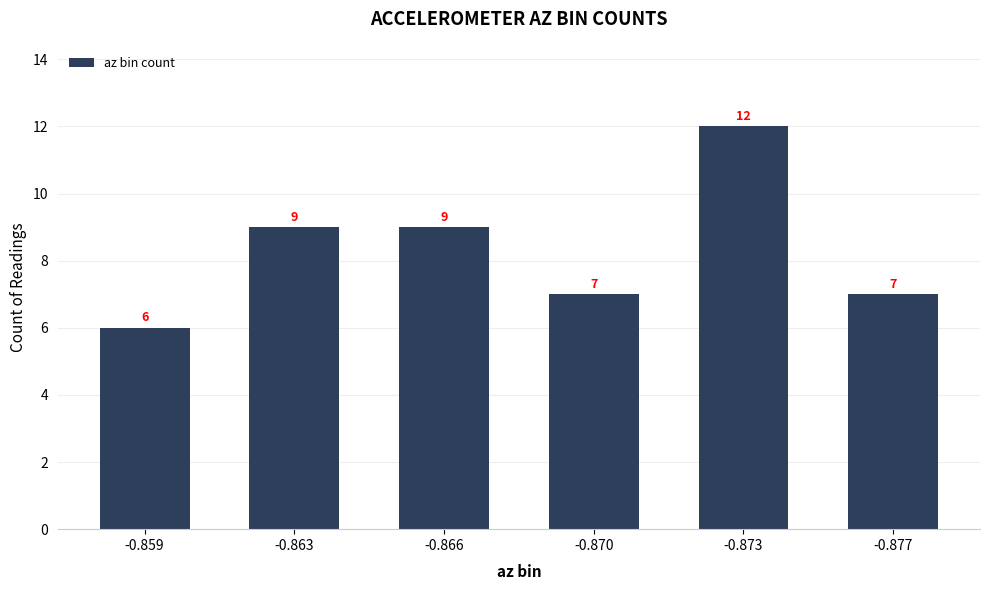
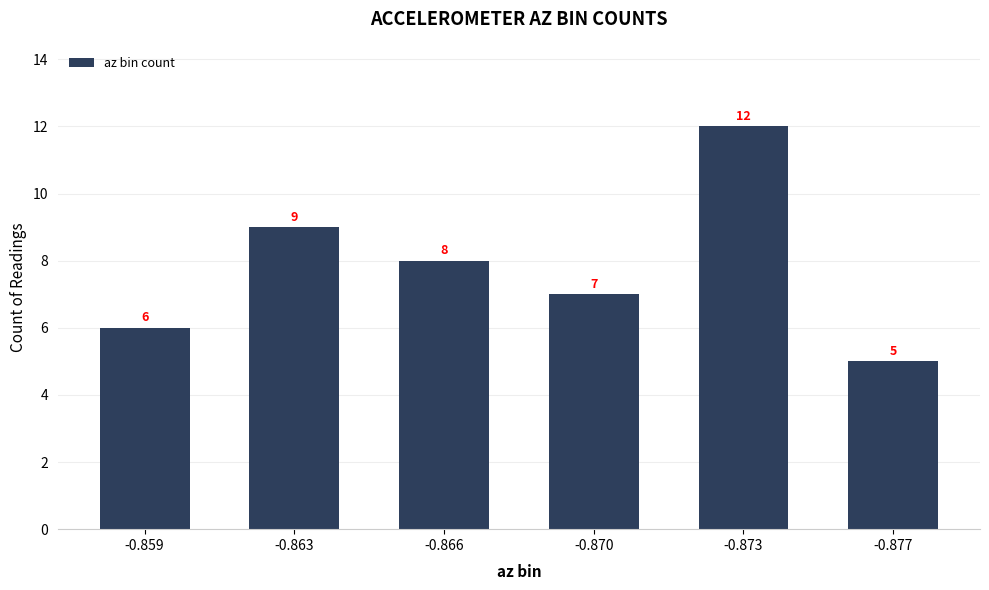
  {
    "-0.859": 6,
    "-0.863": 9,
-   "-0.866": 9,
+   "-0.866": 8,
    "-0.870": 7,
    "-0.873": 12,
-   "-0.877": 7
+   "-0.877": 5
  }
